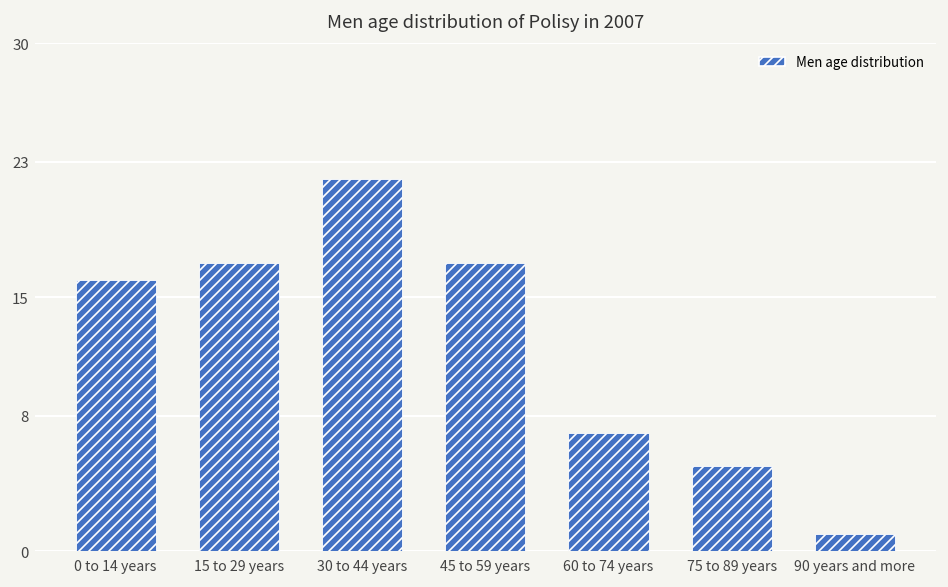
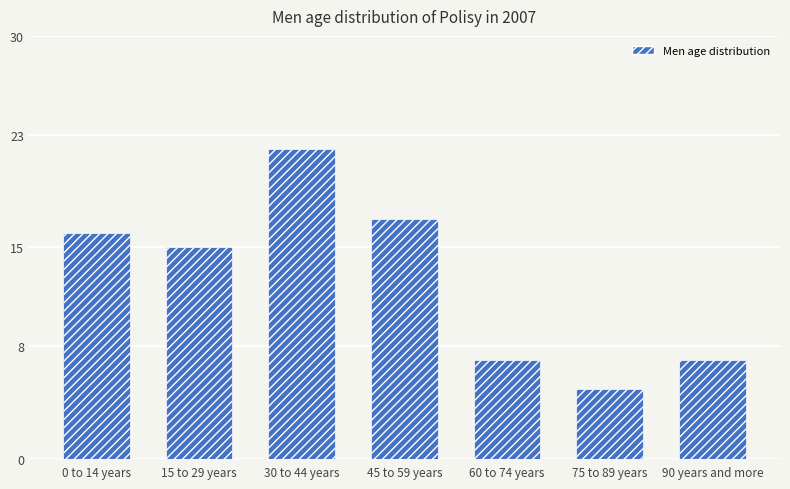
  {
    "0 to 14 years": 16,
-   "15 to 29 years": 17,
+   "15 to 29 years": 15,
    "30 to 44 years": 22,
    "45 to 59 years": 17,
    "60 to 74 years": 7,
    "75 to 89 years": 5,
-   "90 years and more": 1
+   "90 years and more": 7
  }
